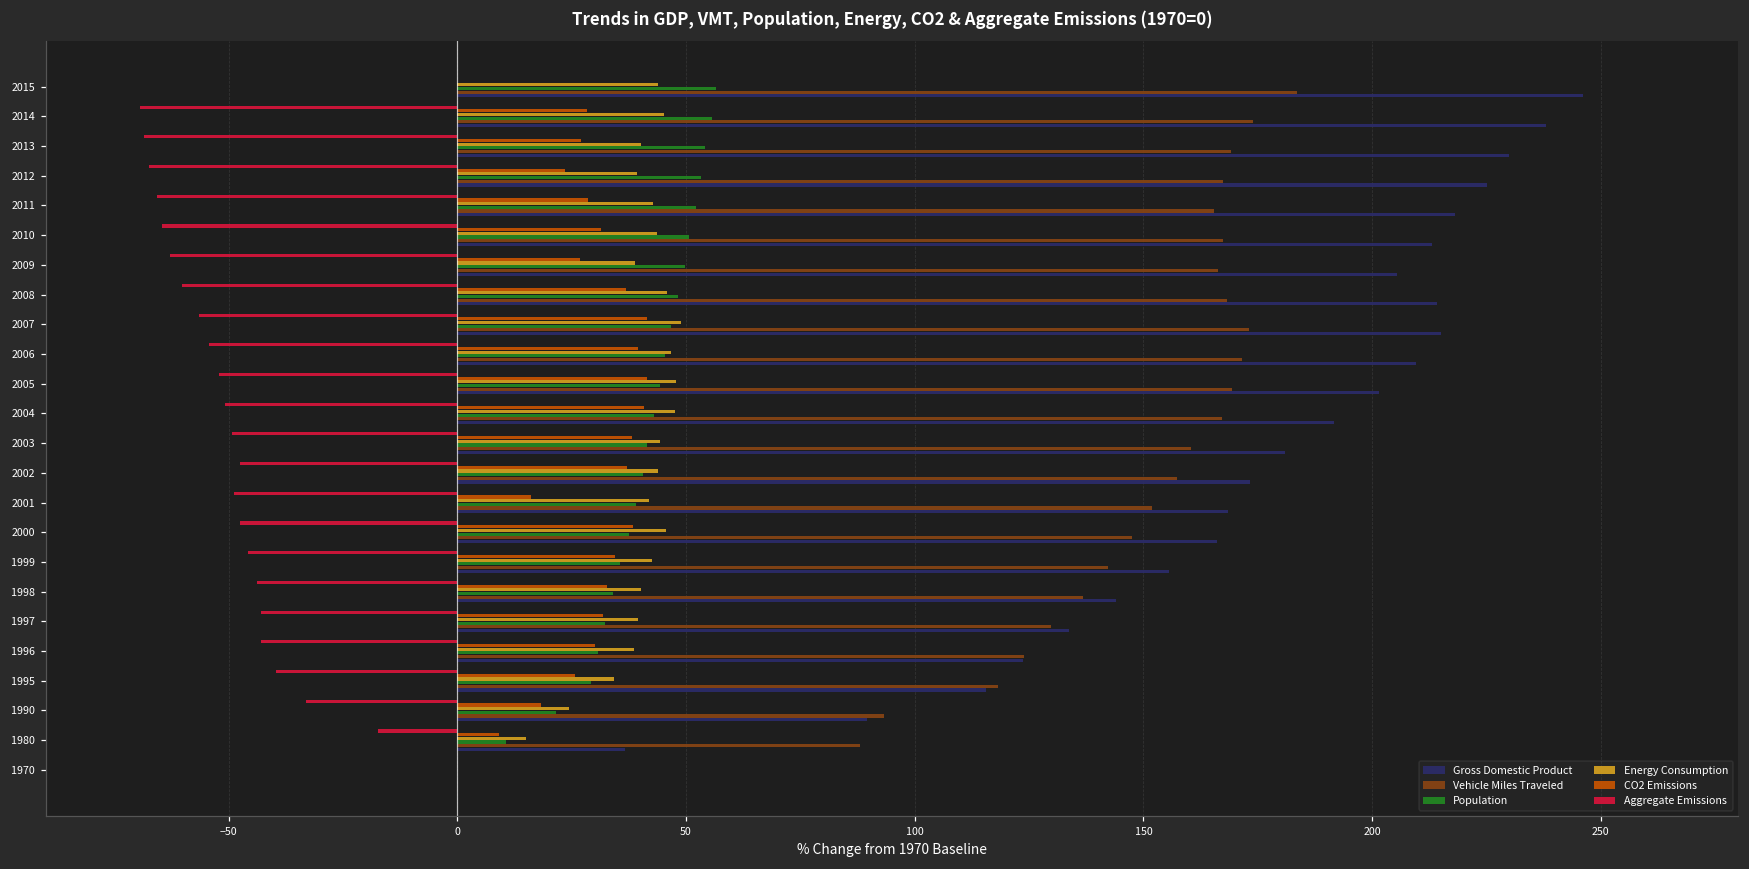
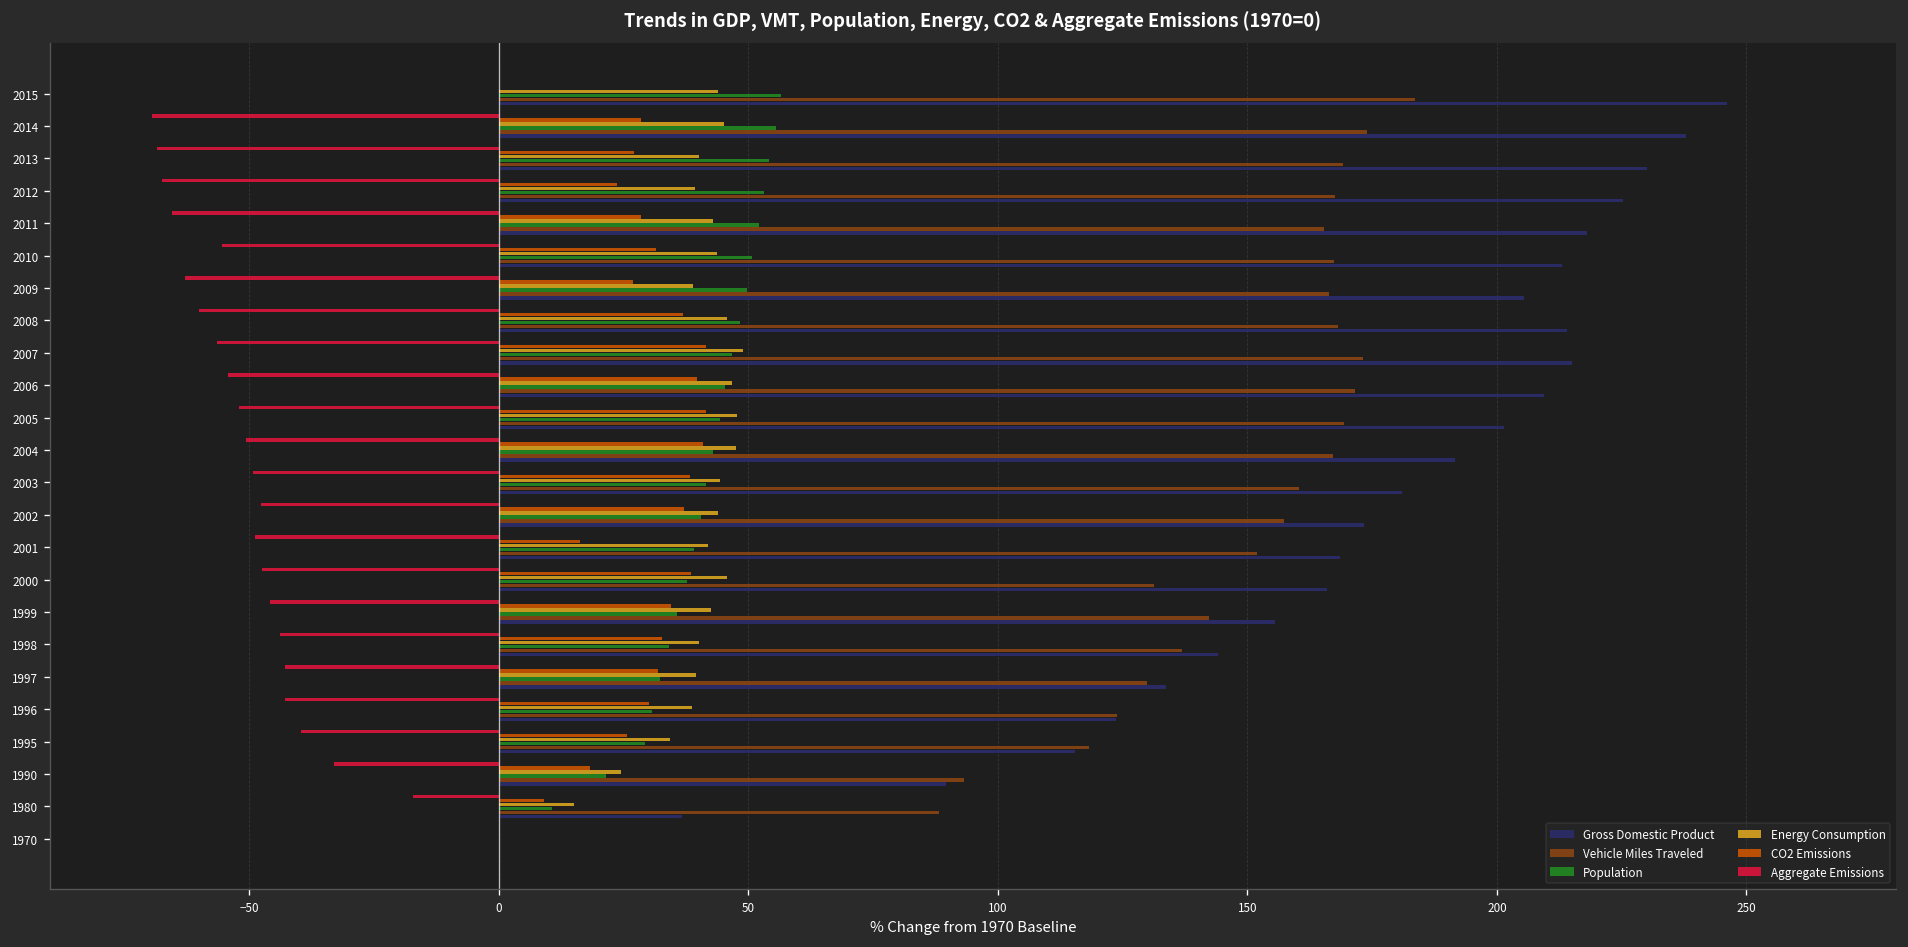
  {
    "Gross Domestic Product": {
      "2015": 246,
      "2014": 238,
      "2013": 230,
      "2012": 225,
      "2011": 218,
      "2010": 213,
      "2009": 205,
      "2008": 214,
      "2007": 215,
      "2006": 210,
      "2005": 201,
      "2004": 192,
      "2003": 181,
      "2002": 173,
      "2001": 169,
      "2000": 166,
      "1999": 156,
      "1998": 144,
      "1997": 134,
      "1996": 124,
      "1995": 116,
      "1990": 90,
      "1980": 37,
      "1970": 0
    },
    "Vehicle Miles Traveled": {
      "2015": 184,
      "2014": 174,
      "2013": 169,
      "2012": 168,
      "2011": 165,
      "2010": 167,
      "2009": 166,
      "2008": 168,
      "2007": 173,
      "2006": 172,
      "2005": 169,
      "2004": 167,
      "2003": 160,
      "2002": 157,
      "2001": 152,
-     "2000": 148,
+     "2000": 131,
      "1999": 142,
      "1998": 137,
      "1997": 130,
      "1996": 124,
      "1995": 118,
      "1990": 93,
      "1980": 88,
      "1970": 0
    },
    "Population": {
      "2015": 57,
      "2014": 56,
      "2013": 54,
      "2012": 53,
      "2011": 52,
      "2010": 51,
      "2009": 50,
      "2008": 48,
      "2007": 47,
      "2006": 45,
      "2005": 44,
      "2004": 43,
      "2003": 42,
      "2002": 41,
      "2001": 39,
      "2000": 38,
      "1999": 36,
      "1998": 34,
      "1997": 32,
      "1996": 31,
      "1995": 29,
      "1990": 22,
      "1980": 11,
      "1970": 0
    },
    "Energy Consumption": {
      "2015": 44,
      "2014": 45,
      "2013": 40,
      "2012": 39,
      "2011": 43,
      "2010": 44,
      "2009": 39,
      "2008": 46,
      "2007": 49,
      "2006": 47,
      "2005": 48,
      "2004": 48,
      "2003": 44,
      "2002": 44,
      "2001": 42,
      "2000": 46,
      "1999": 43,
      "1998": 40,
      "1997": 40,
      "1996": 39,
      "1995": 34,
      "1990": 25,
      "1980": 15,
      "1970": 0
    },
    "CO2 Emissions": {
      "2015": 0,
      "2014": 28,
      "2013": 27,
      "2012": 24,
      "2011": 29,
      "2010": 31,
      "2009": 27,
      "2008": 37,
      "2007": 41,
      "2006": 40,
      "2005": 42,
      "2004": 41,
      "2003": 38,
      "2002": 37,
      "2001": 16,
      "2000": 39,
      "1999": 34,
      "1998": 33,
      "1997": 32,
      "1996": 30,
      "1995": 26,
      "1990": 18,
      "1980": 9,
      "1970": 0
    },
    "Aggregate Emissions": {
      "2015": 0,
      "2014": -70,
      "2013": -69,
      "2012": -68,
      "2011": -66,
-     "2010": -65,
+     "2010": -56,
      "2009": -63,
      "2008": -60,
      "2007": -57,
      "2006": -54,
      "2005": -52,
      "2004": -51,
      "2003": -49,
      "2002": -48,
      "2001": -49,
      "2000": -48,
      "1999": -46,
      "1998": -44,
      "1997": -43,
      "1996": -43,
      "1995": -40,
      "1990": -33,
      "1980": -17,
      "1970": 0
    }
  }
